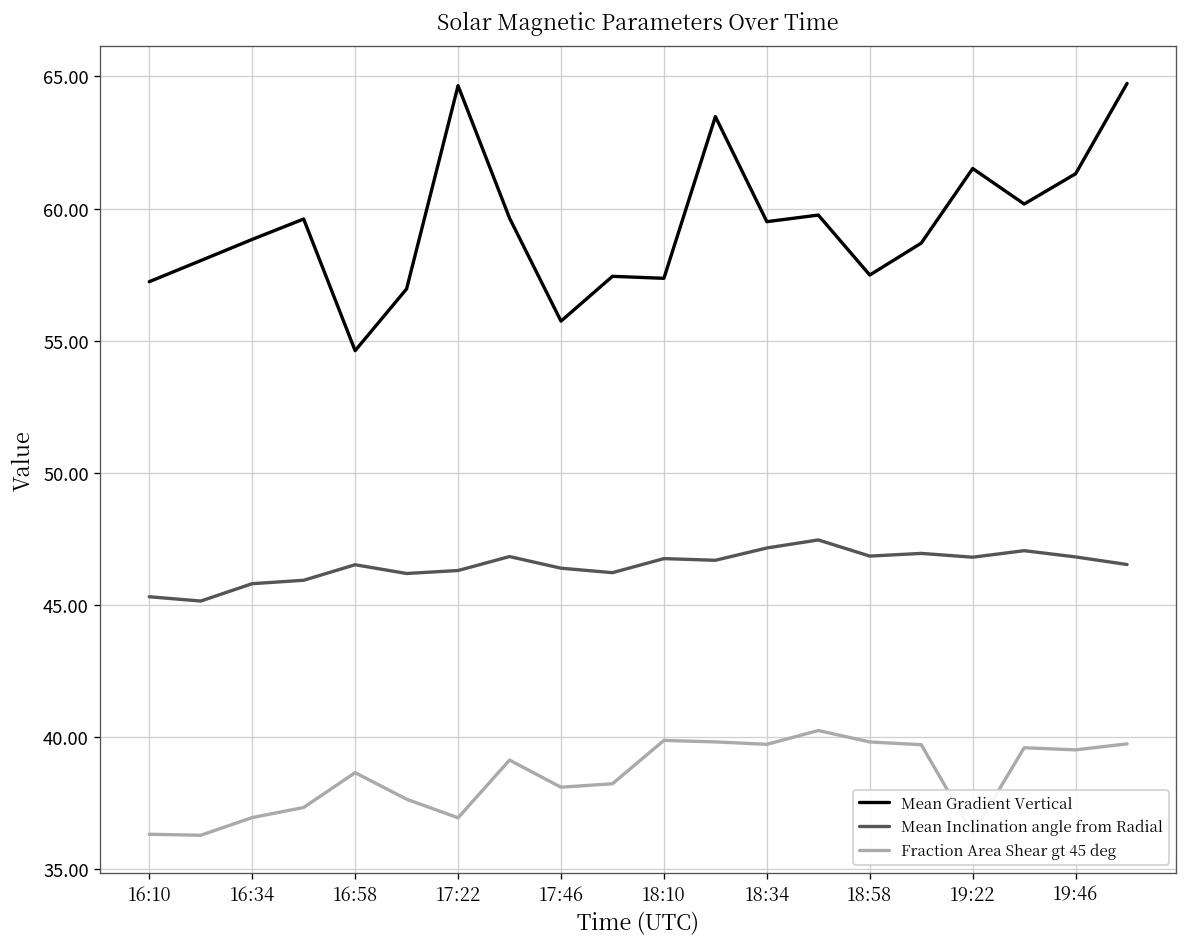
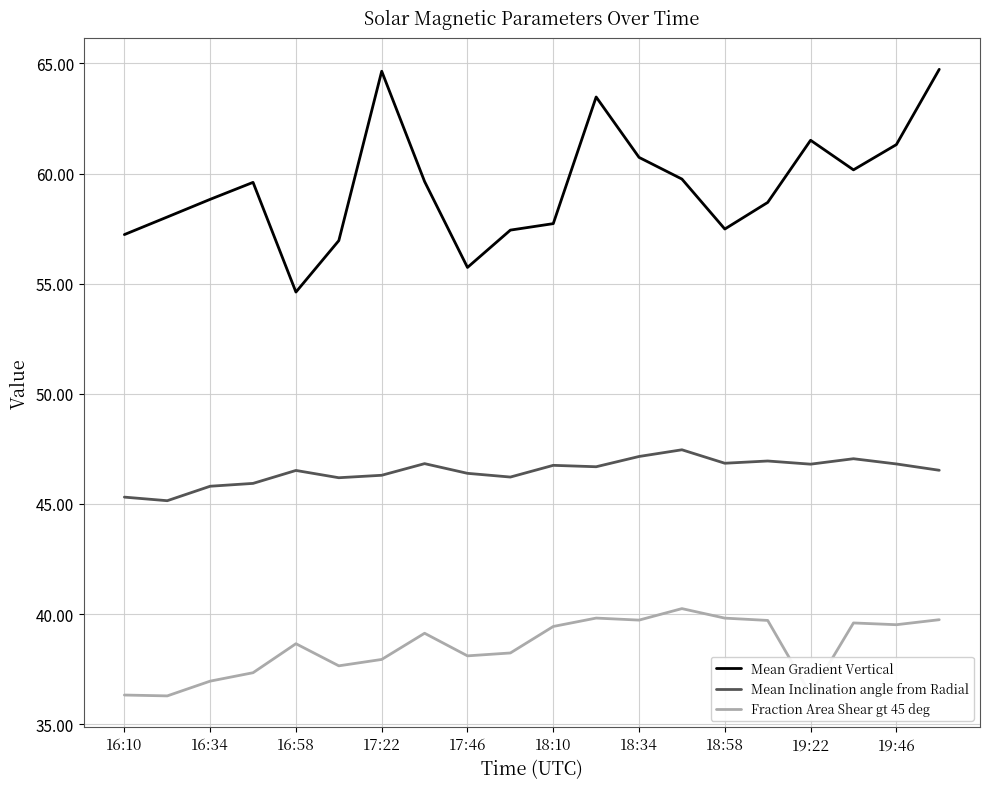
  {
    "Mean Gradient Vertical": {
      "16:10": 57.2,
      "16:34": 58.8,
      "16:58": 54.6,
      "17:22": 64.6,
      "17:46": 55.7,
-     "18:10": 57.4,
-     "18:34": 59.5,
+     "18:10": 57.7,
+     "18:34": 60.7,
      "18:58": 57.5,
      "19:22": 61.5,
      "19:46": 61.3
    },
    "Mean Inclination angle from Radial": {
      "16:10": 45.3,
      "16:34": 45.8,
      "16:58": 46.5,
      "17:22": 46.3,
      "17:46": 46.4,
      "18:10": 46.8,
      "18:34": 47.2,
      "18:58": 46.9,
      "19:22": 46.8,
      "19:46": 46.8
    },
    "Fraction Area Shear gt 45 deg": {
      "16:10": 36.3,
      "16:34": 37.0,
      "16:58": 38.7,
-     "17:22": 36.9,
+     "17:22": 37.9,
      "17:46": 38.1,
-     "18:10": 39.9,
+     "18:10": 39.4,
      "18:34": 39.7,
      "18:58": 39.8,
      "19:46": 39.5
    }
  }
